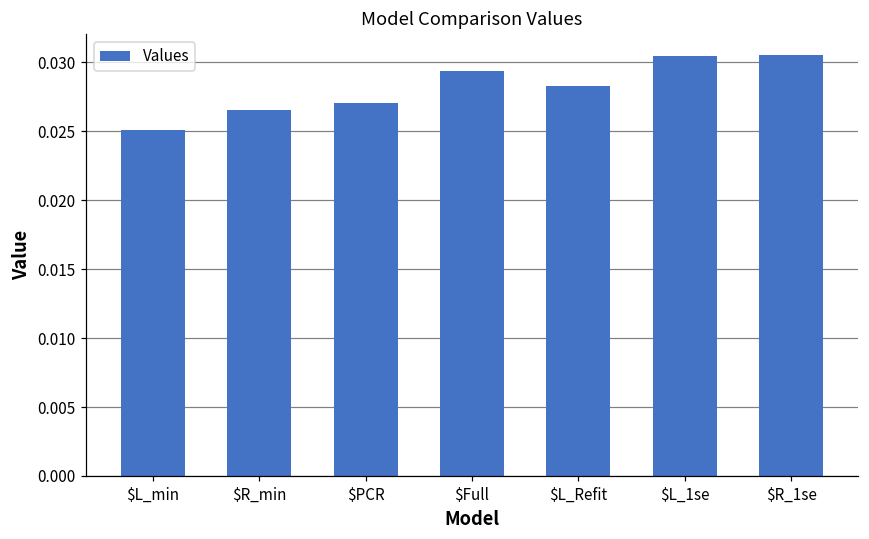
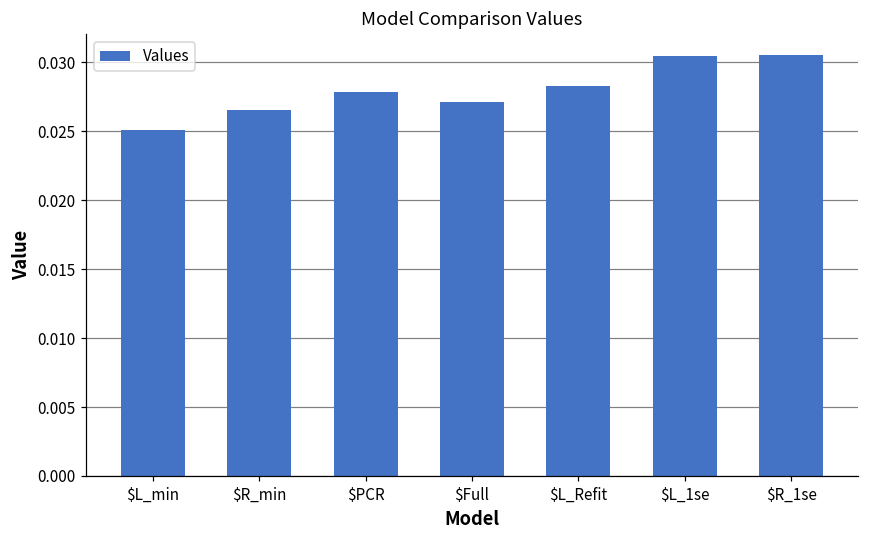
  {
    "$L_min": 0.0251,
    "$R_min": 0.0265,
-   "$PCR": 0.0270,
-   "$Full": 0.0294,
+   "$PCR": 0.0278,
+   "$Full": 0.0271,
    "$L_Refit": 0.0283,
    "$L_1se": 0.0305,
    "$R_1se": 0.0305
  }
